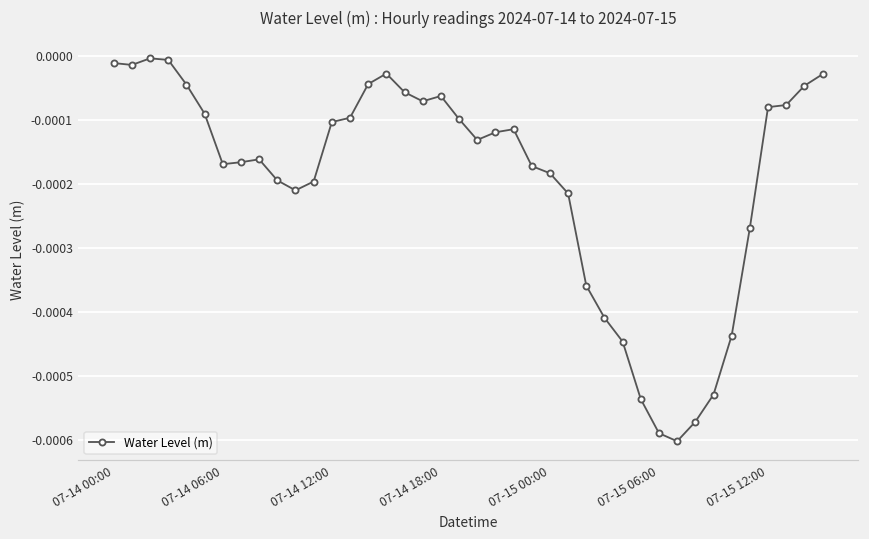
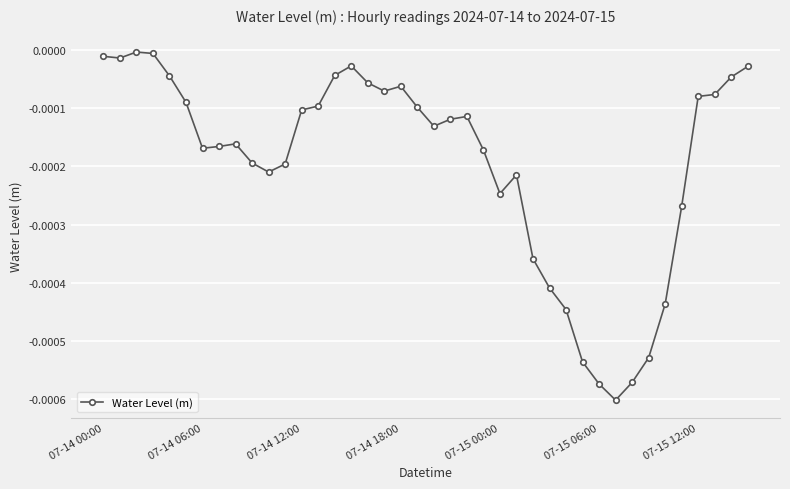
  {
    "07-14 00:00": -0.00001,
    "07-14 06:00": -0.00017,
    "07-14 12:00": -0.00010,
    "07-14 18:00": -0.00006,
-   "07-15 00:00": -0.00018,
-   "07-15 06:00": -0.00059,
+   "07-15 00:00": -0.00025,
+   "07-15 06:00": -0.00057,
    "07-15 12:00": -0.00008
  }
